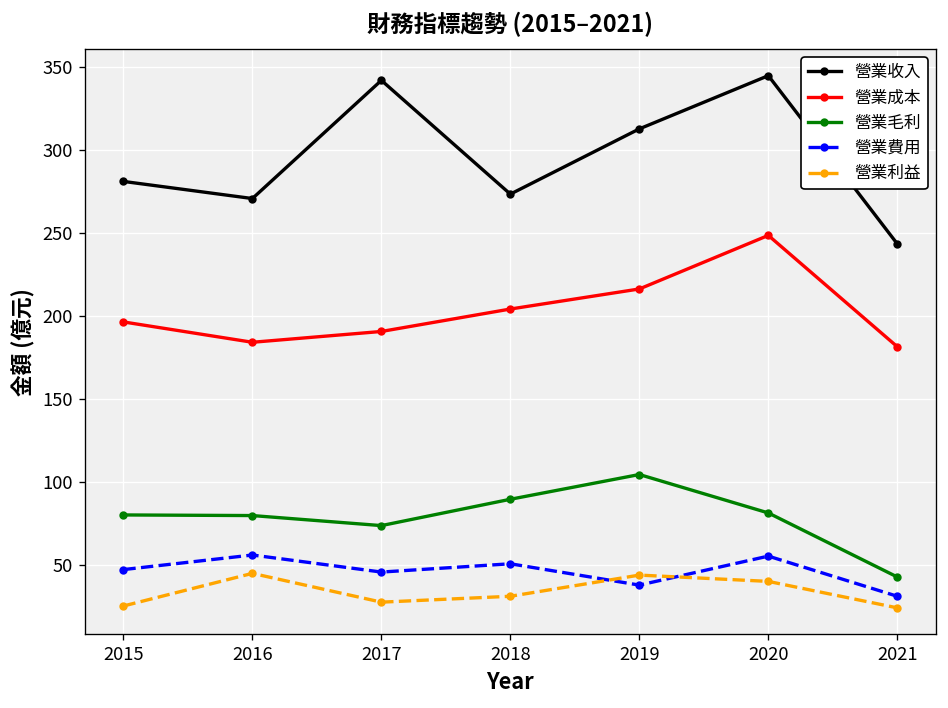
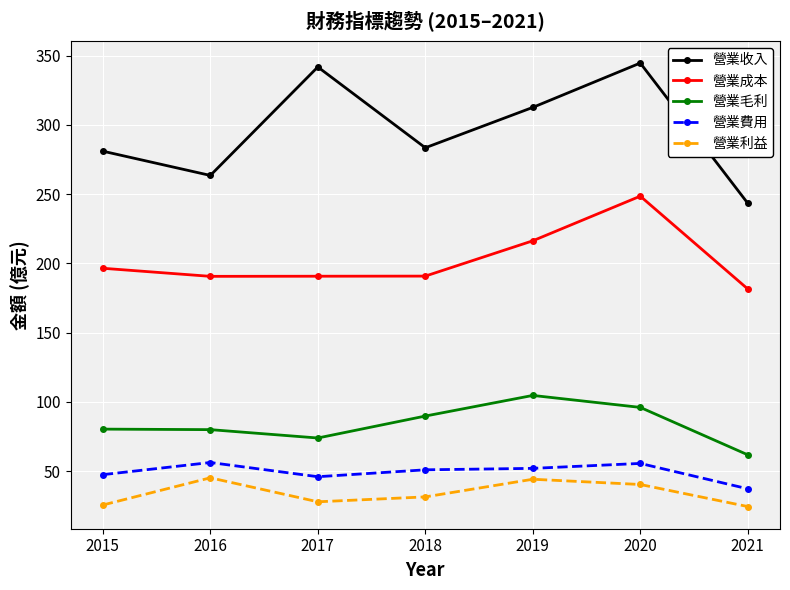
  {
    "營業收入": {
      "2015": 281,
-     "2016": 271,
+     "2016": 264,
      "2017": 342,
-     "2018": 273,
+     "2018": 284,
      "2019": 313,
      "2020": 345,
      "2021": 243
    },
    "營業成本": {
      "2015": 197,
-     "2016": 184,
+     "2016": 191,
      "2017": 191,
-     "2018": 204,
+     "2018": 191,
      "2019": 216,
      "2020": 249,
      "2021": 182
    },
    "營業毛利": {
      "2015": 80,
      "2016": 80,
      "2017": 74,
      "2018": 90,
      "2019": 105,
-     "2020": 82,
-     "2021": 43
+     "2020": 96,
+     "2021": 62
    },
    "營業費用": {
      "2015": 48,
      "2016": 56,
      "2017": 46,
      "2018": 51,
-     "2019": 38,
+     "2019": 52,
      "2020": 56,
-     "2021": 31
+     "2021": 37
    },
    "營業利益": {
      "2015": 26,
      "2016": 45,
      "2017": 28,
      "2018": 31,
      "2019": 44,
      "2020": 40,
      "2021": 25
    }
  }
